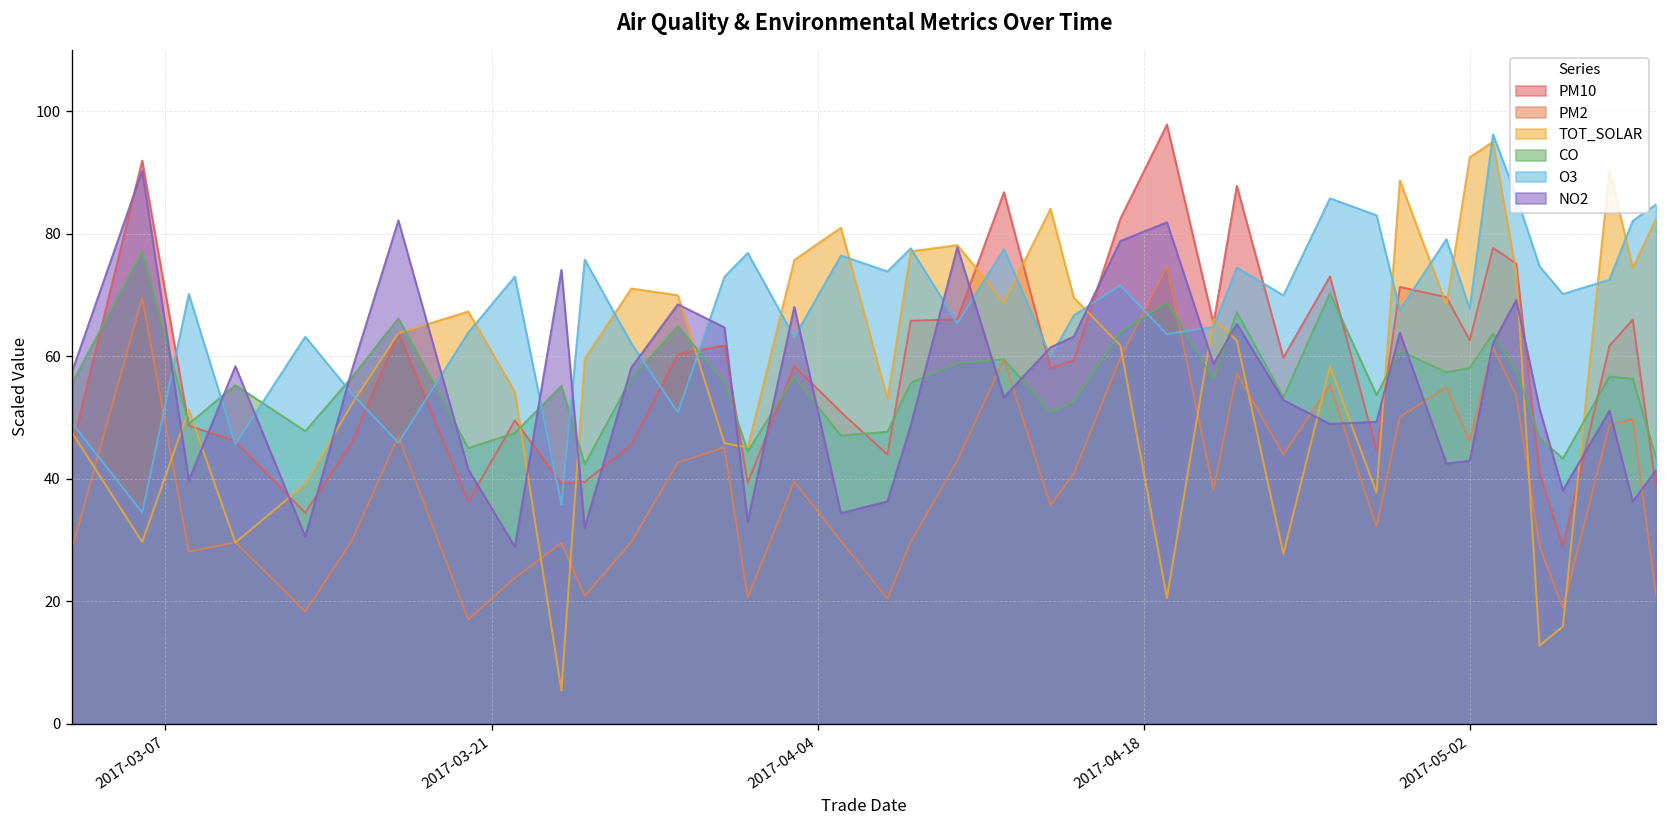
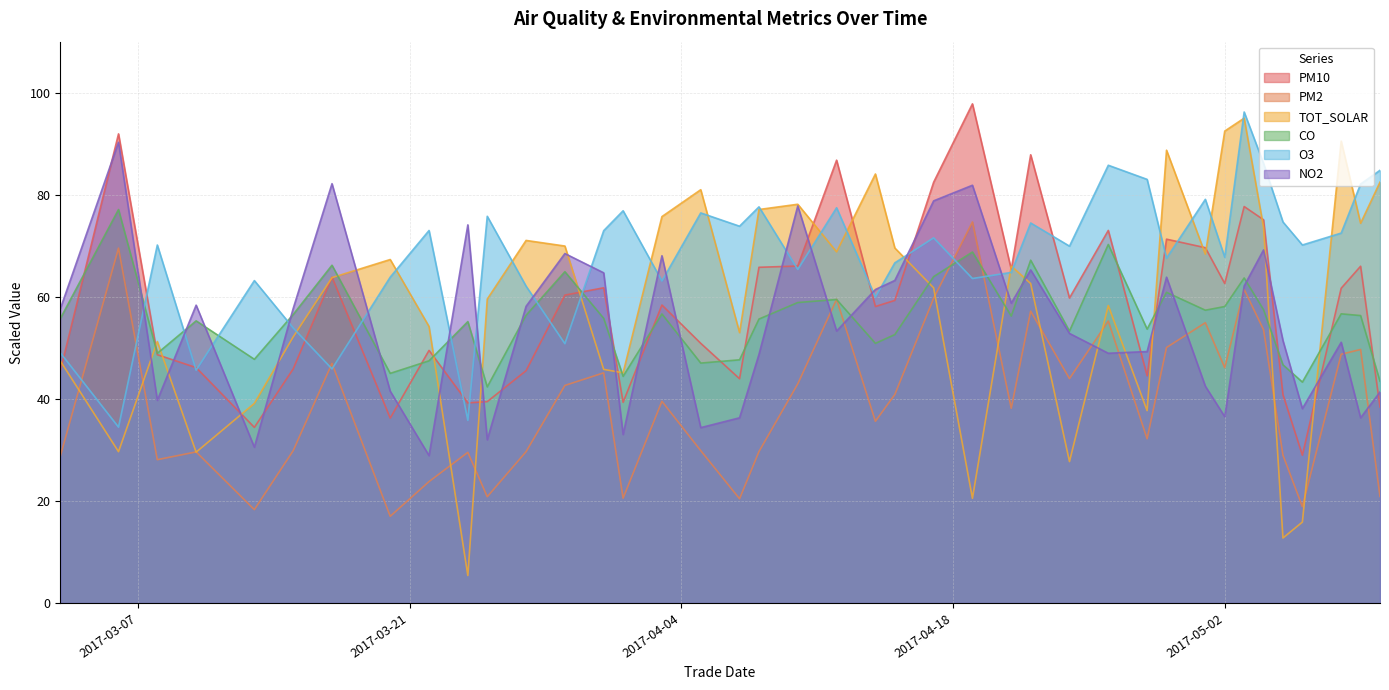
  {
    "CO": {
      "2017-05-02": 58
    },
    "O3": {
      "2017-05-02": 68
    },
    "NO2": {
-     "2017-05-02": 43
+     "2017-05-02": 37
    }
  }
